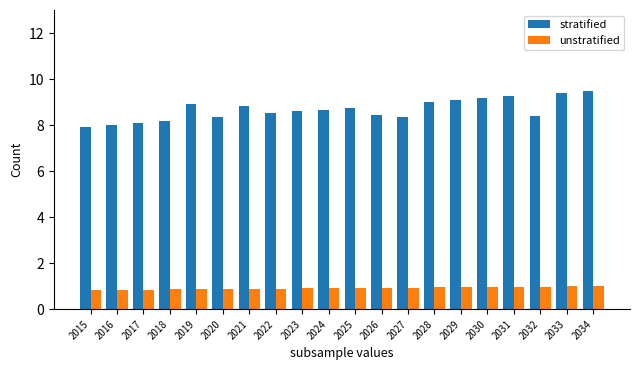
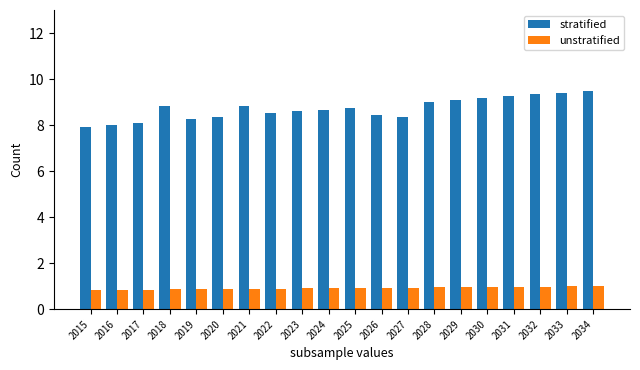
  {
    "stratified": {
      "2015": 7.9,
      "2016": 8.0,
      "2017": 8.1,
-     "2018": 8.2,
-     "2019": 8.9,
+     "2018": 8.8,
+     "2019": 8.3,
      "2020": 8.3,
      "2021": 8.8,
      "2022": 8.5,
      "2023": 8.6,
      "2024": 8.7,
      "2025": 8.8,
      "2026": 8.4,
      "2027": 8.4,
      "2028": 9.0,
      "2029": 9.1,
      "2030": 9.2,
      "2031": 9.2,
-     "2032": 8.4,
+     "2032": 9.3,
      "2033": 9.4,
      "2034": 9.5
    },
    "unstratified": {
      "2015": 0.8,
      "2016": 0.8,
      "2017": 0.9,
      "2018": 0.9,
      "2019": 0.9,
      "2020": 0.9,
      "2021": 0.9,
      "2022": 0.9,
      "2023": 0.9,
      "2024": 0.9,
      "2025": 0.9,
      "2026": 0.9,
      "2027": 0.9,
      "2028": 0.9,
      "2029": 1.0,
      "2030": 1.0,
      "2031": 1.0,
      "2032": 1.0,
      "2033": 1.0,
      "2034": 1.0
    }
  }
